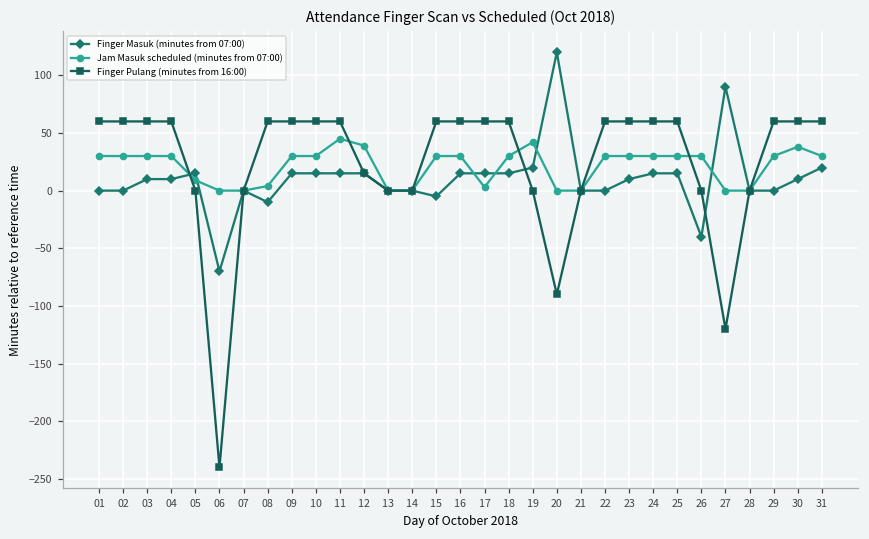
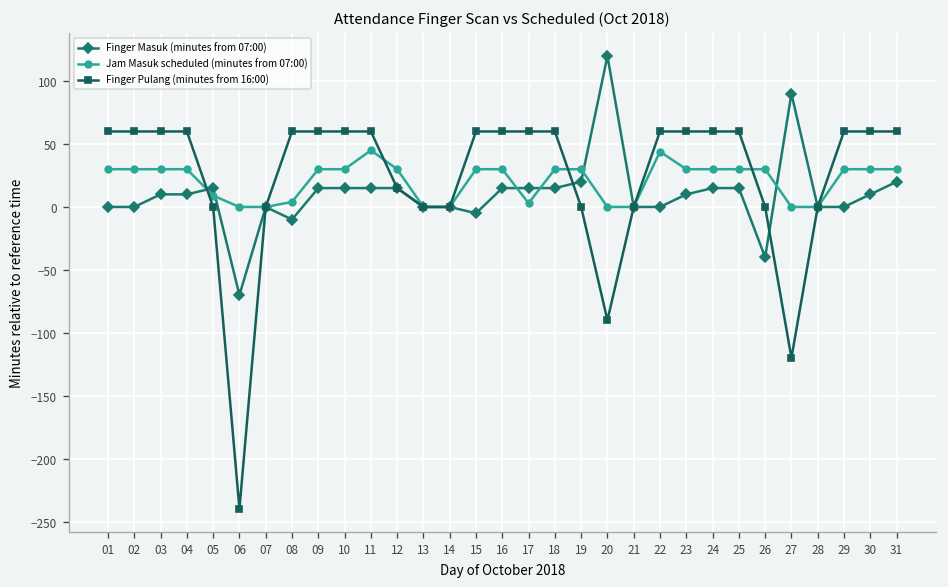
  {
    "Jam Masuk scheduled (minutes from 07:00)": {
      "01": 30,
      "02": 30,
      "03": 30,
      "04": 30,
      "05": 9,
      "06": 0,
      "08": 4,
      "09": 30,
      "10": 30,
      "11": 45,
-     "12": 39,
+     "12": 30,
      "15": 30,
      "16": 30,
      "17": 3,
      "18": 30,
-     "19": 42,
+     "19": 30,
      "20": 0,
-     "22": 30,
+     "22": 44,
      "23": 30,
      "24": 30,
      "25": 30,
      "26": 30,
      "27": 0,
      "29": 30,
-     "30": 38,
+     "30": 30,
      "31": 30
    }
  }
